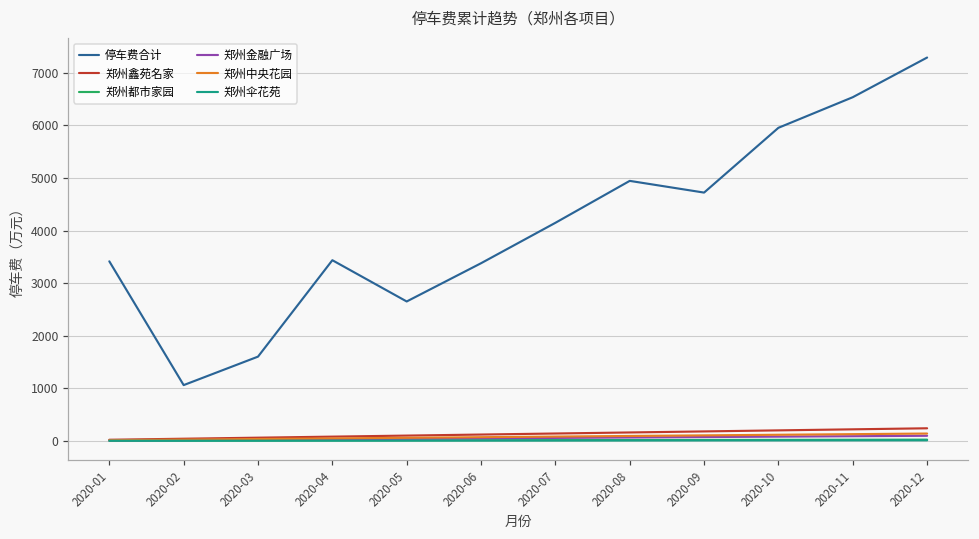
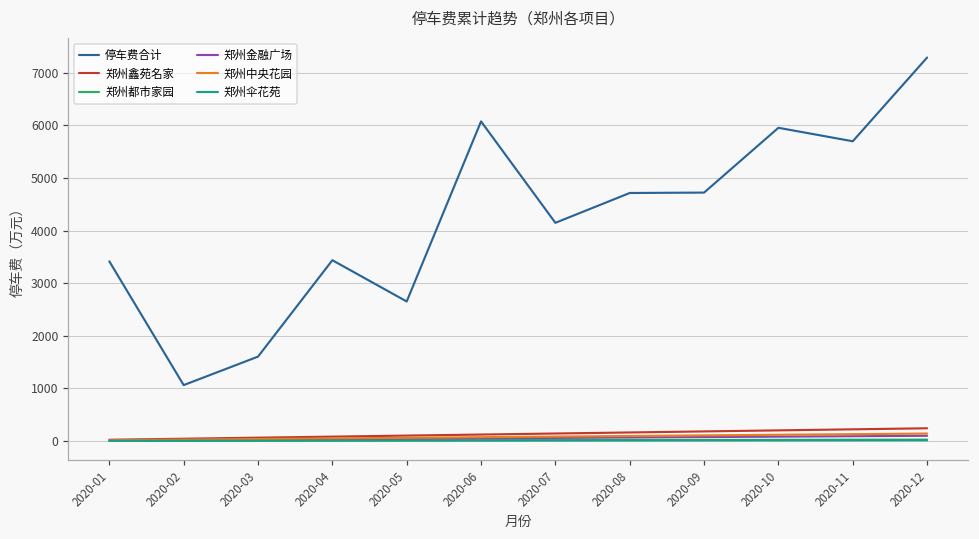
  {
    "停车费合计": {
      "2020-01": 3400,
      "2020-02": 1100,
      "2020-03": 1600,
      "2020-04": 3400,
      "2020-05": 2700,
-     "2020-06": 3400,
+     "2020-06": 6100,
      "2020-07": 4100,
-     "2020-08": 4900,
+     "2020-08": 4700,
      "2020-09": 4700,
      "2020-10": 6000,
-     "2020-11": 6500,
+     "2020-11": 5700,
      "2020-12": 7300
    },
    "郑州鑫苑名家": {
      "2020-07": 100,
      "2020-08": 200,
      "2020-09": 200,
      "2020-10": 200,
      "2020-11": 200,
      "2020-12": 200
    }
  }
